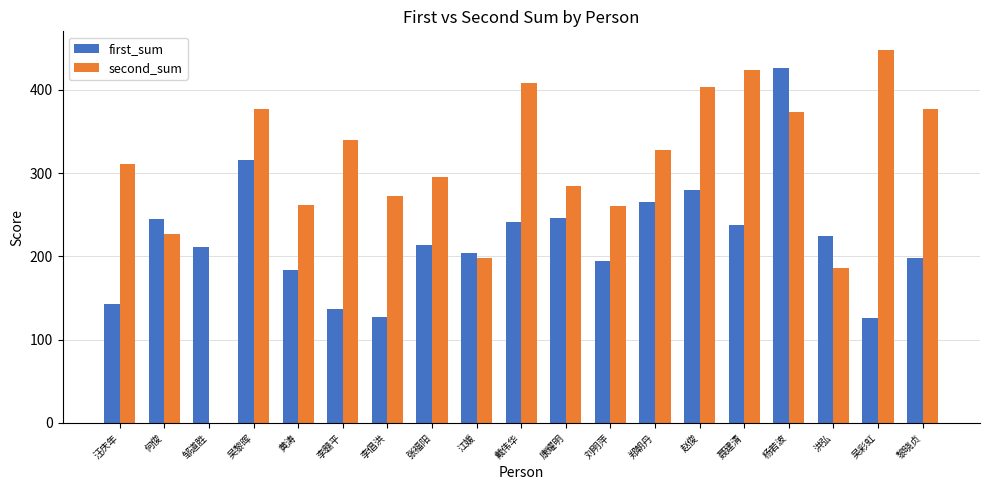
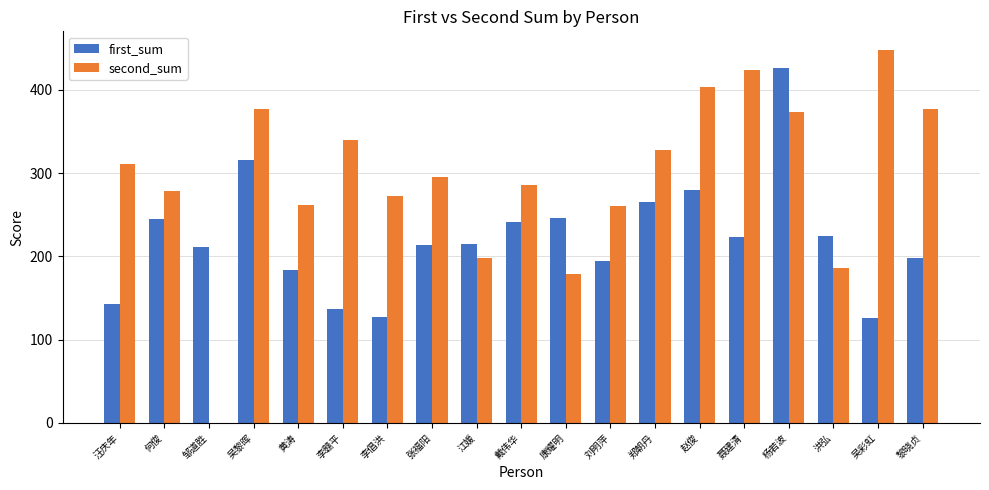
  {
    "first_sum": {
      "汪庆年": 140,
      "何俊": 250,
      "邹道胜": 210,
      "吴黎晖": 320,
      "黄涛": 180,
      "李赣平": 140,
      "李倡洪": 130,
      "张福阳": 210,
-     "江媛": 200,
+     "江媛": 220,
      "戴伟华": 240,
      "康耀明": 250,
      "刘明萍": 190,
      "郑朝丹": 270,
      "赵俊": 280,
-     "聂建清": 240,
+     "聂建清": 220,
      "杨若波": 430,
      "洪弘": 220,
      "吴彩虹": 130,
      "黎晓贞": 200
    },
    "second_sum": {
      "汪庆年": 310,
-     "何俊": 230,
+     "何俊": 280,
      "邹道胜": 0,
      "吴黎晖": 380,
      "黄涛": 260,
      "李赣平": 340,
      "李倡洪": 270,
      "张福阳": 300,
      "江媛": 200,
-     "戴伟华": 410,
-     "康耀明": 280,
+     "戴伟华": 290,
+     "康耀明": 180,
      "刘明萍": 260,
      "郑朝丹": 330,
      "赵俊": 400,
      "聂建清": 420,
      "杨若波": 370,
      "洪弘": 190,
      "吴彩虹": 450,
      "黎晓贞": 380
    }
  }
